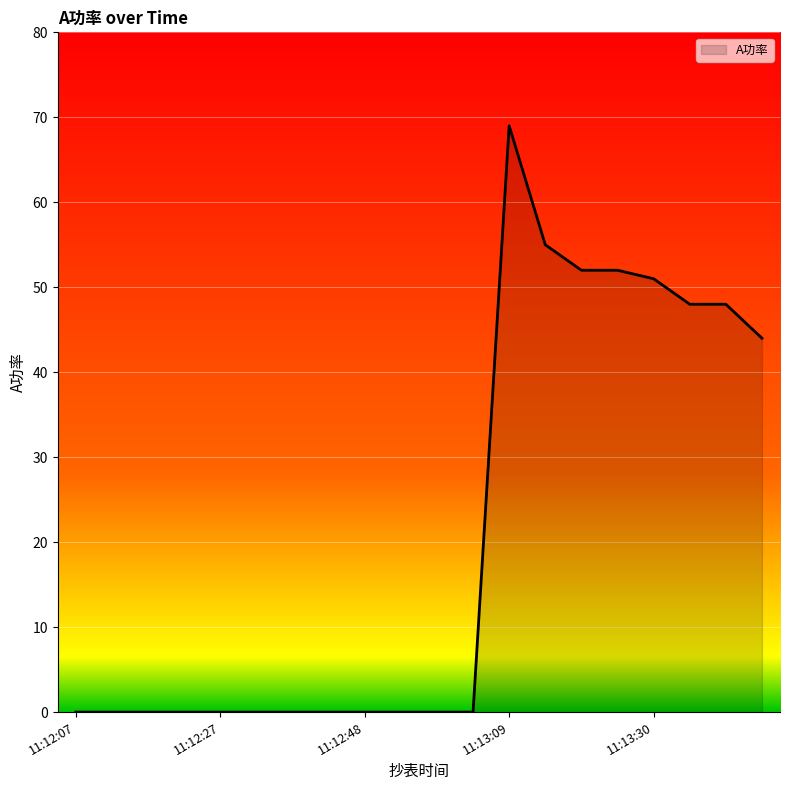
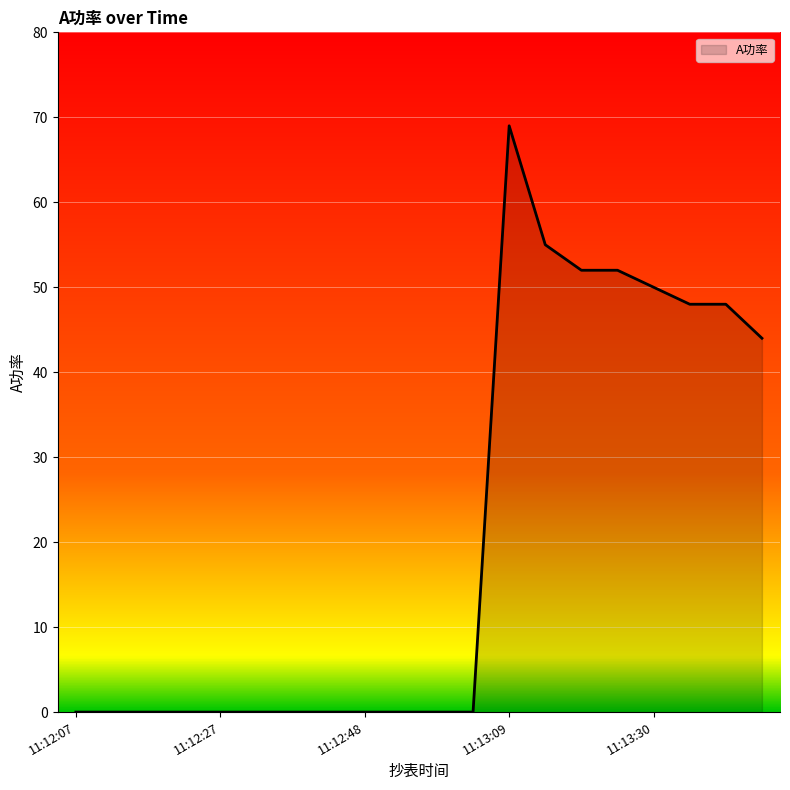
  {
    "11:12:07": 0,
    "11:12:27": 0,
    "11:12:48": 0,
    "11:13:09": 69,
-   "11:13:30": 51
+   "11:13:30": 50
  }
